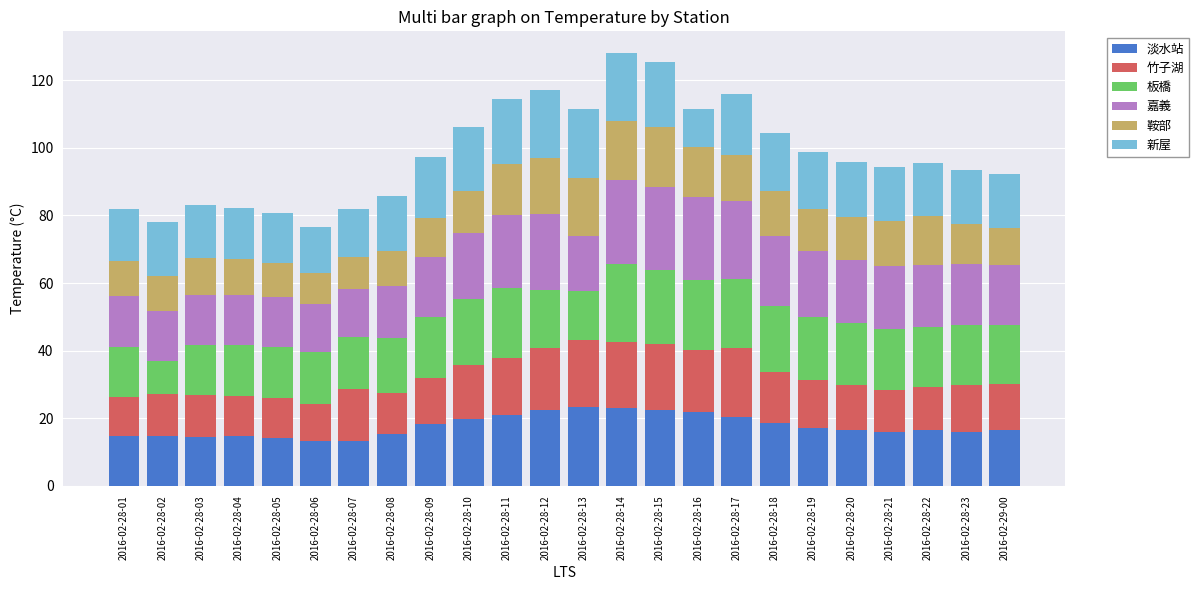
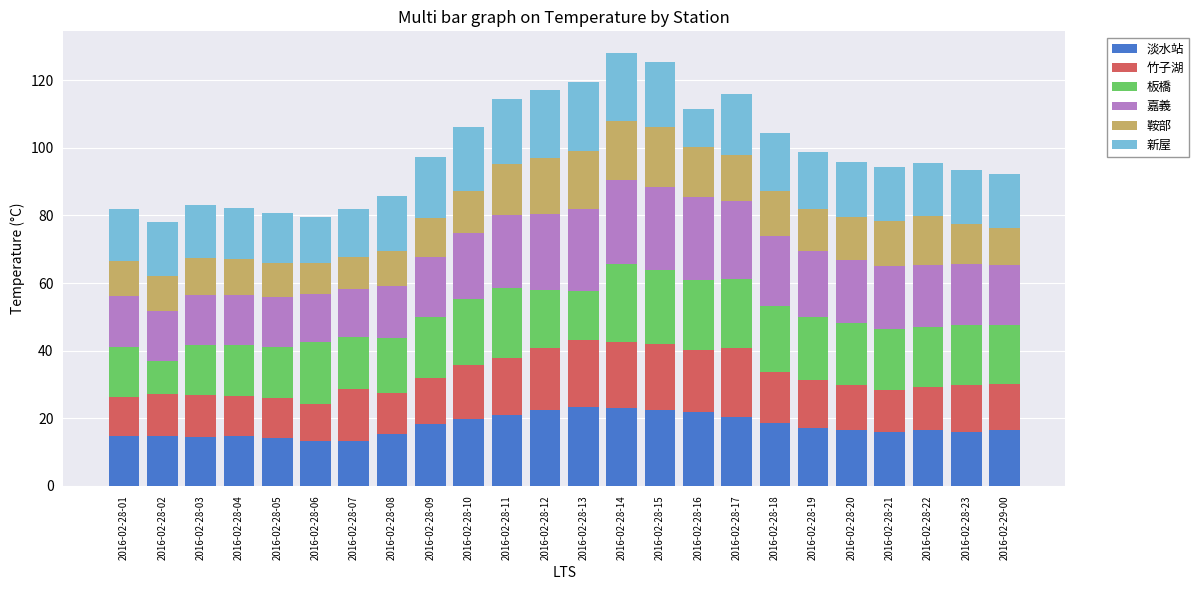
  {
    "淡水站": {
      "2016-02-28-01": 15,
      "2016-02-28-02": 15,
      "2016-02-28-03": 15,
      "2016-02-28-04": 15,
      "2016-02-28-05": 14,
      "2016-02-28-06": 13,
      "2016-02-28-07": 13,
      "2016-02-28-08": 16,
      "2016-02-28-09": 18,
      "2016-02-28-10": 20,
      "2016-02-28-11": 21,
      "2016-02-28-12": 22,
      "2016-02-28-13": 23,
      "2016-02-28-14": 23,
      "2016-02-28-15": 23,
      "2016-02-28-16": 22,
      "2016-02-28-17": 20,
      "2016-02-28-18": 19,
      "2016-02-28-19": 17,
      "2016-02-28-20": 17,
      "2016-02-28-21": 16,
      "2016-02-28-22": 17,
      "2016-02-28-23": 16,
      "2016-02-29-00": 16
    },
    "竹子湖": {
      "2016-02-28-01": 12,
      "2016-02-28-02": 12,
      "2016-02-28-03": 12,
      "2016-02-28-04": 12,
      "2016-02-28-05": 12,
      "2016-02-28-06": 11,
      "2016-02-28-07": 15,
      "2016-02-28-08": 12,
      "2016-02-28-09": 14,
      "2016-02-28-10": 16,
      "2016-02-28-11": 17,
      "2016-02-28-12": 18,
      "2016-02-28-13": 20,
      "2016-02-28-14": 20,
      "2016-02-28-15": 19,
      "2016-02-28-16": 19,
      "2016-02-28-17": 21,
      "2016-02-28-18": 15,
      "2016-02-28-19": 14,
      "2016-02-28-20": 13,
      "2016-02-28-21": 13,
      "2016-02-28-22": 13,
      "2016-02-28-23": 14,
      "2016-02-29-00": 14
    },
    "板橋": {
      "2016-02-28-01": 15,
      "2016-02-28-02": 10,
      "2016-02-28-03": 15,
      "2016-02-28-04": 15,
      "2016-02-28-05": 15,
-     "2016-02-28-06": 15,
+     "2016-02-28-06": 18,
      "2016-02-28-07": 15,
      "2016-02-28-08": 16,
      "2016-02-28-09": 18,
      "2016-02-28-10": 20,
      "2016-02-28-11": 21,
      "2016-02-28-12": 17,
      "2016-02-28-13": 15,
      "2016-02-28-14": 23,
      "2016-02-28-15": 22,
      "2016-02-28-16": 21,
      "2016-02-28-17": 20,
      "2016-02-28-18": 20,
      "2016-02-28-19": 19,
      "2016-02-28-20": 18,
      "2016-02-28-21": 18,
      "2016-02-28-22": 18,
      "2016-02-28-23": 18,
      "2016-02-29-00": 17
    },
    "嘉義": {
      "2016-02-28-01": 15,
      "2016-02-28-02": 15,
      "2016-02-28-03": 15,
      "2016-02-28-04": 15,
      "2016-02-28-05": 15,
      "2016-02-28-06": 14,
      "2016-02-28-07": 14,
      "2016-02-28-08": 16,
      "2016-02-28-09": 18,
      "2016-02-28-10": 19,
      "2016-02-28-11": 22,
      "2016-02-28-12": 23,
-     "2016-02-28-13": 16,
+     "2016-02-28-13": 24,
      "2016-02-28-14": 25,
      "2016-02-28-15": 25,
      "2016-02-28-16": 24,
      "2016-02-28-17": 23,
      "2016-02-28-18": 21,
      "2016-02-28-19": 19,
      "2016-02-28-20": 19,
      "2016-02-28-21": 19,
      "2016-02-28-22": 18,
      "2016-02-28-23": 18,
      "2016-02-29-00": 18
    },
    "鞍部": {
      "2016-02-28-01": 10,
      "2016-02-28-02": 11,
      "2016-02-28-03": 11,
      "2016-02-28-04": 11,
      "2016-02-28-05": 10,
      "2016-02-28-06": 9,
      "2016-02-28-07": 9,
      "2016-02-28-08": 10,
      "2016-02-28-09": 12,
      "2016-02-28-10": 13,
      "2016-02-28-11": 15,
      "2016-02-28-12": 17,
      "2016-02-28-13": 17,
      "2016-02-28-14": 18,
      "2016-02-28-15": 18,
      "2016-02-28-16": 15,
      "2016-02-28-17": 14,
      "2016-02-28-18": 13,
      "2016-02-28-19": 13,
      "2016-02-28-20": 13,
      "2016-02-28-21": 13,
      "2016-02-28-22": 15,
      "2016-02-28-23": 12,
      "2016-02-29-00": 11
    },
    "新屋": {
      "2016-02-28-01": 16,
      "2016-02-28-02": 16,
      "2016-02-28-03": 16,
      "2016-02-28-04": 15,
      "2016-02-28-05": 15,
      "2016-02-28-06": 14,
      "2016-02-28-07": 14,
      "2016-02-28-08": 16,
      "2016-02-28-09": 18,
      "2016-02-28-10": 19,
      "2016-02-28-11": 19,
      "2016-02-28-12": 20,
      "2016-02-28-13": 20,
      "2016-02-28-14": 20,
      "2016-02-28-15": 19,
      "2016-02-28-16": 11,
      "2016-02-28-17": 18,
      "2016-02-28-18": 17,
      "2016-02-28-19": 17,
      "2016-02-28-20": 16,
      "2016-02-28-21": 16,
      "2016-02-28-22": 16,
      "2016-02-28-23": 16,
      "2016-02-29-00": 16
    }
  }
